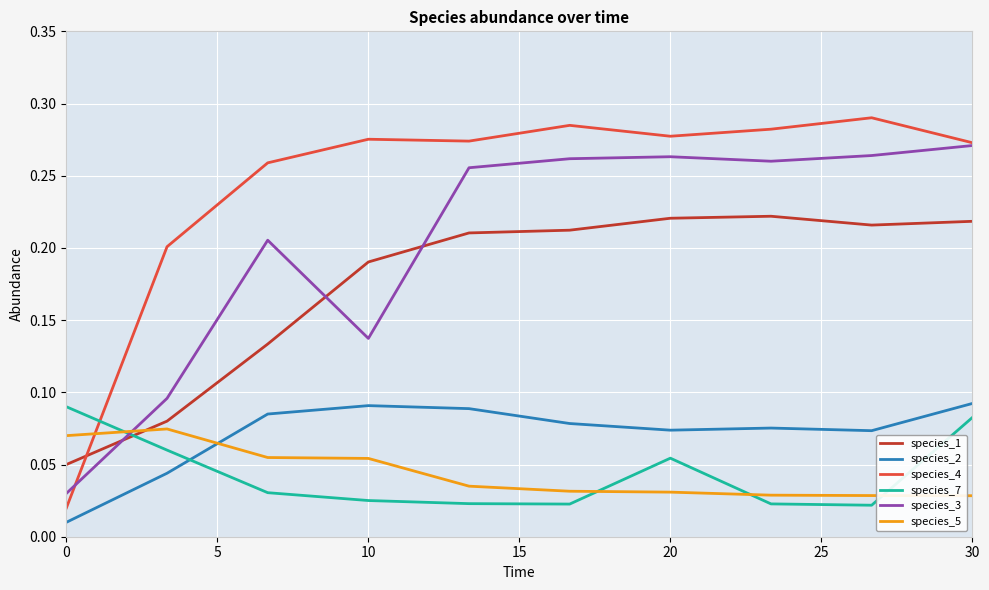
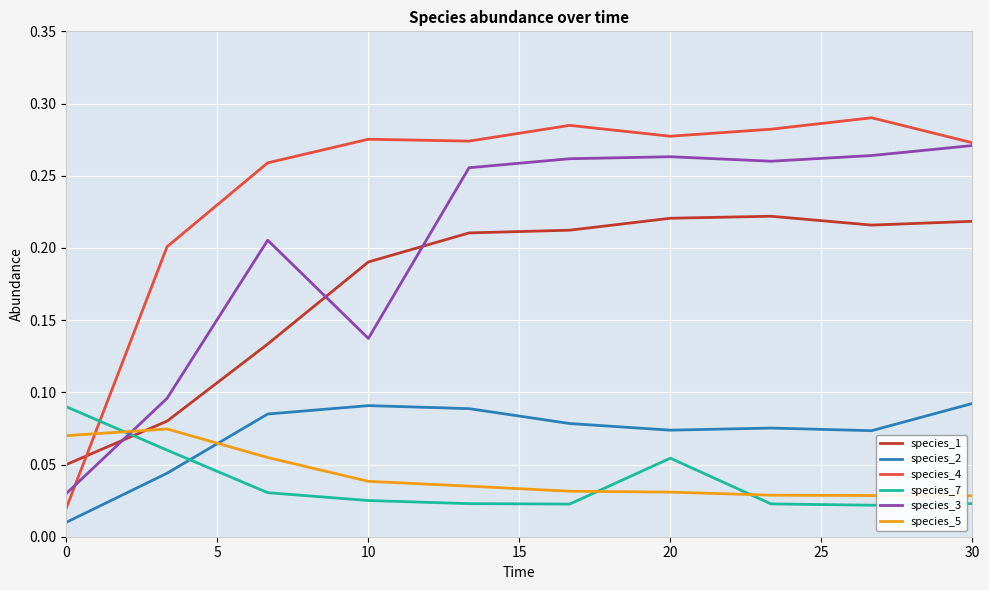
  {
    "species_2": {
      "0": 0.010,
      "10": 0.091,
      "20": 0.074,
      "30": 0.092
    },
    "species_7": {
      "0": 0.090,
      "10": 0.025,
      "20": 0.054,
-     "30": 0.083
+     "30": 0.023
    },
    "species_3": {
      "0": 0.030,
      "10": 0.137,
      "20": 0.263,
      "30": 0.271
    },
    "species_5": {
      "0": 0.070,
-     "10": 0.054,
+     "10": 0.038,
      "20": 0.031,
      "30": 0.028
    }
  }
